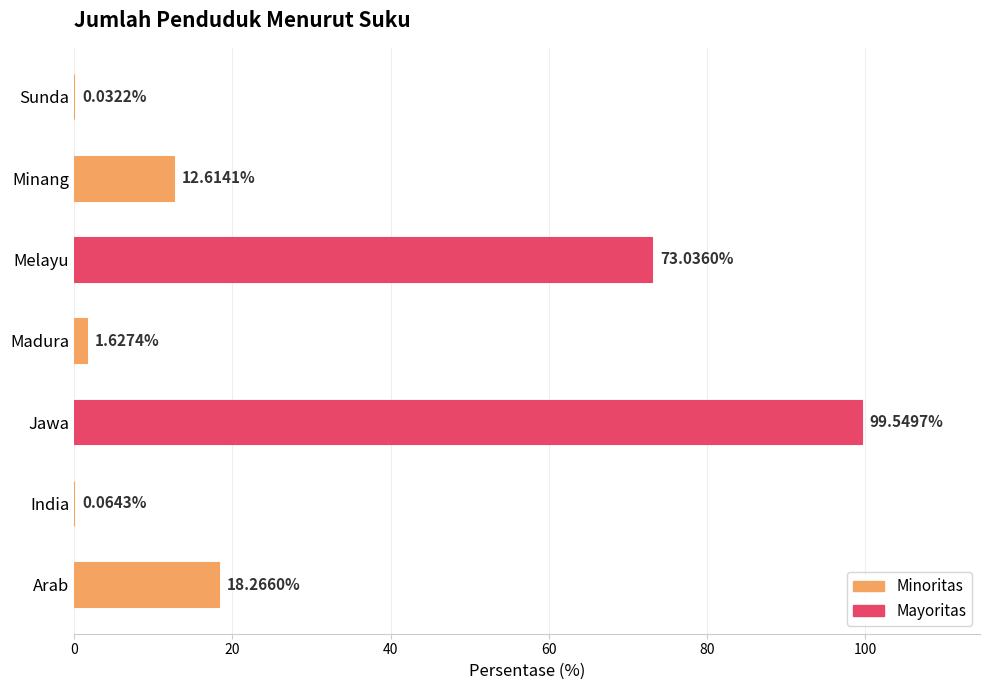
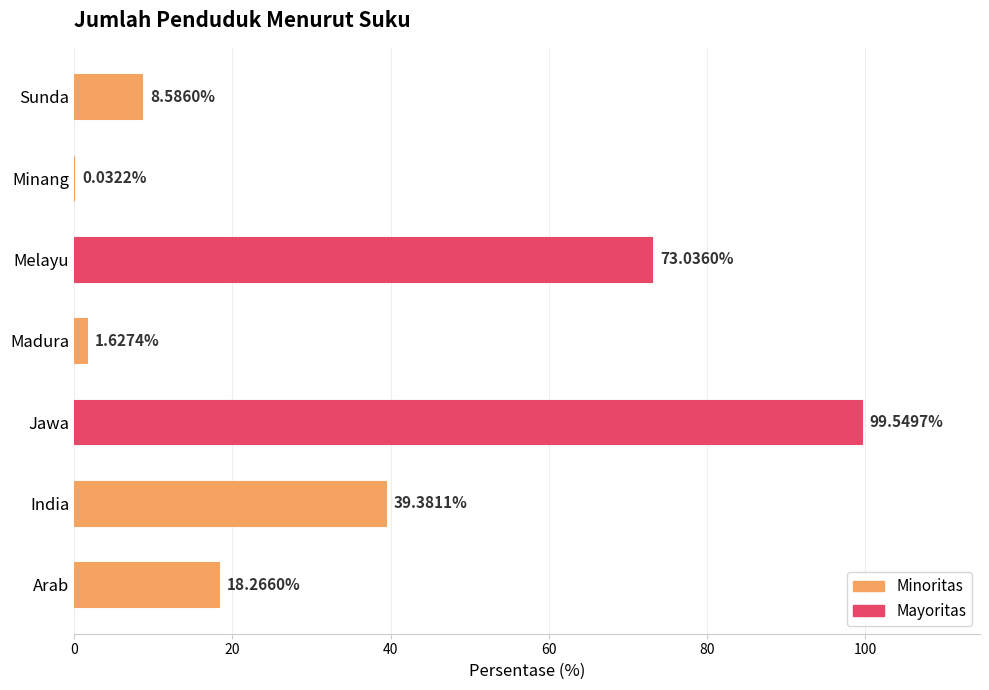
  {
-   "Sunda": "0.0322%",
-   "Minang": "12.6141%",
+   "Sunda": "8.5860%",
+   "Minang": "0.0322%",
    "Melayu": "73.0360%",
    "Madura": "1.6274%",
    "Jawa": "99.5497%",
-   "India": "0.0643%",
+   "India": "39.3811%",
    "Arab": "18.2660%"
  }
